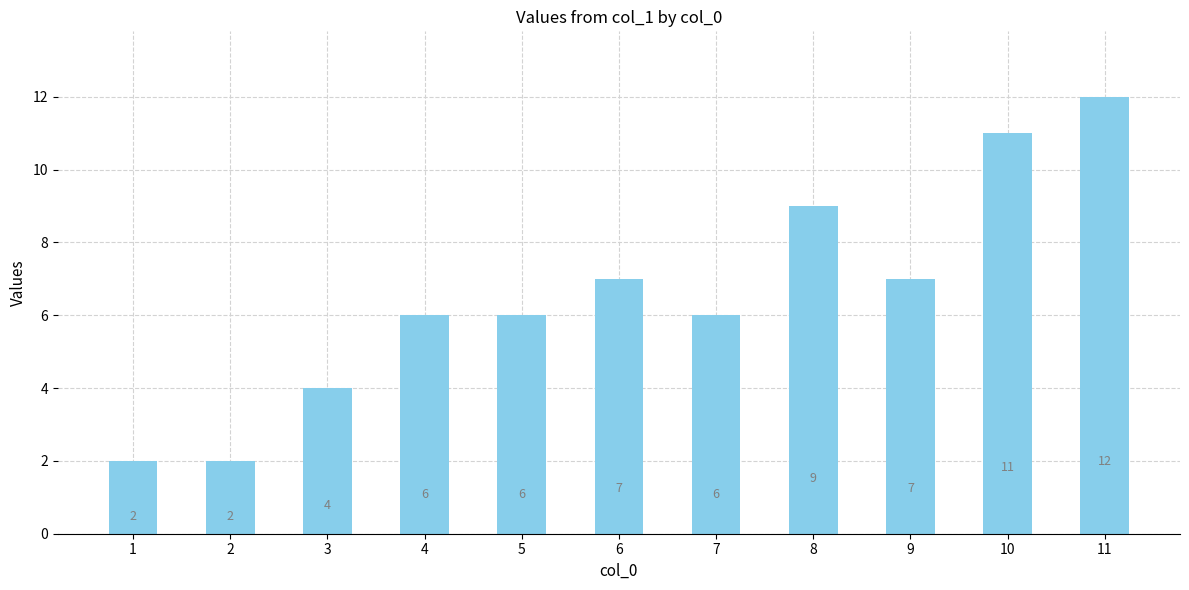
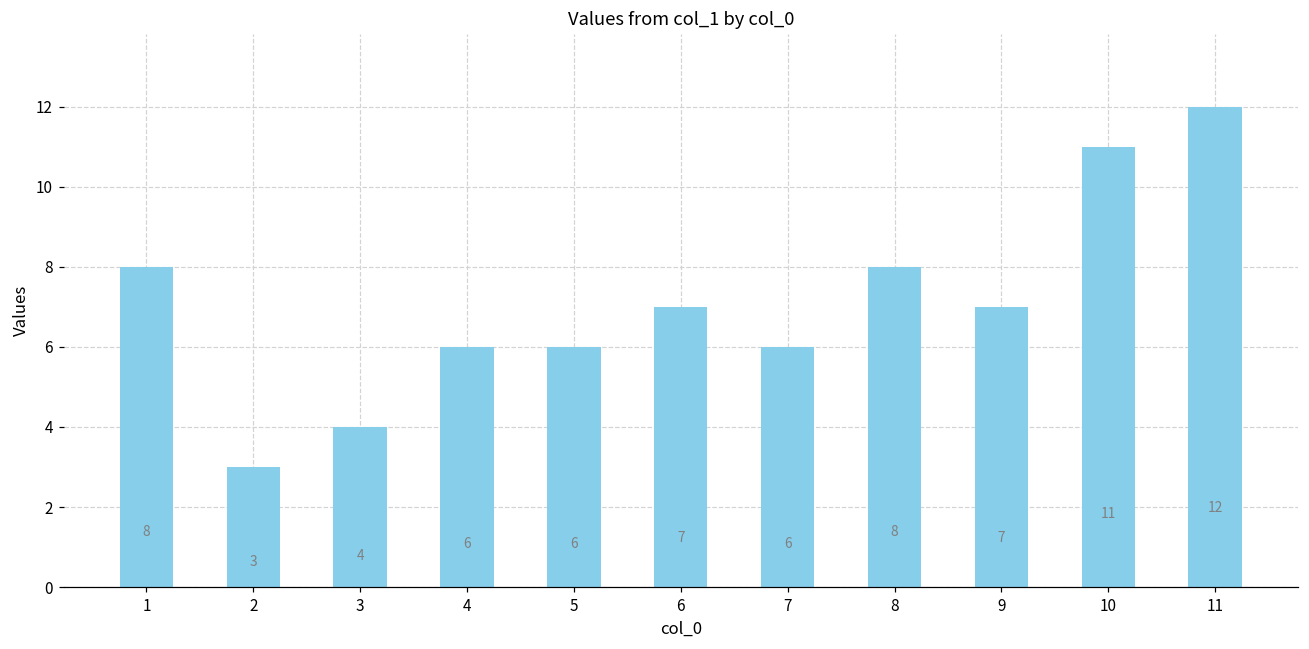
  {
-   "1": 2,
-   "2": 2,
+   "1": 8,
+   "2": 3,
    "3": 4,
    "4": 6,
    "5": 6,
    "6": 7,
    "7": 6,
-   "8": 9,
+   "8": 8,
    "9": 7,
    "10": 11,
    "11": 12
  }
